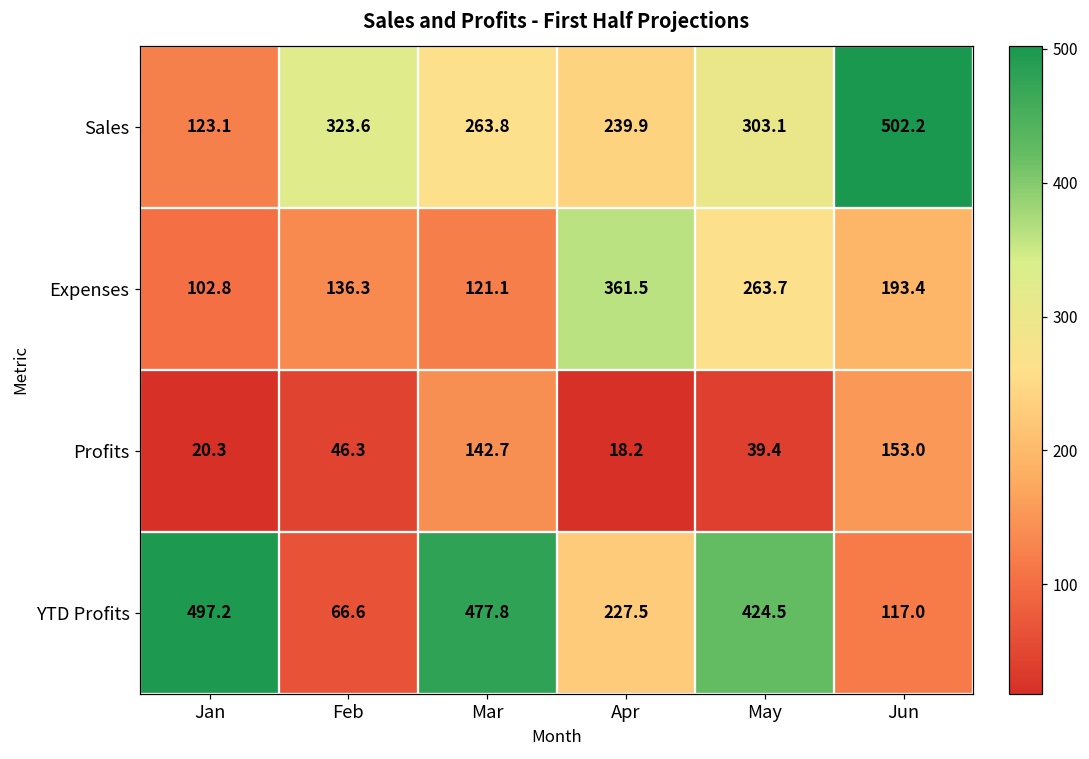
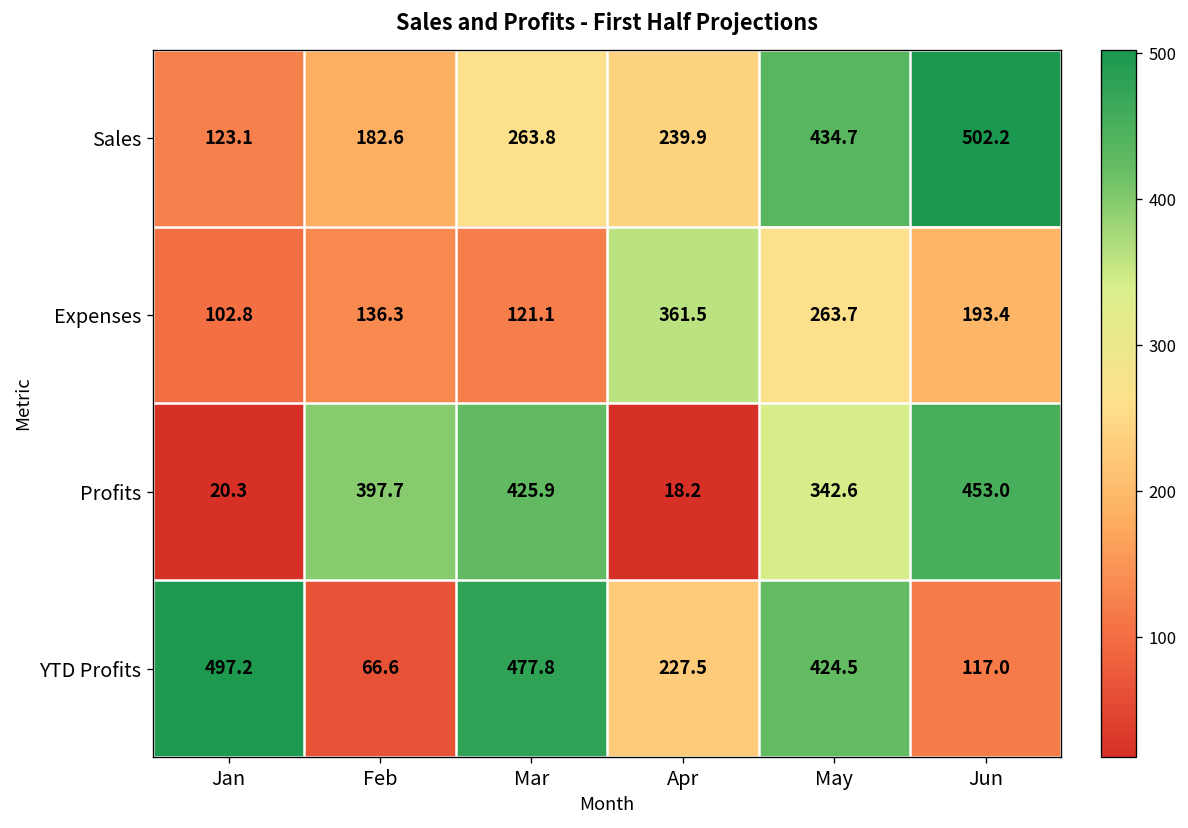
  {
    "Sales": {
      "Jan": 123.1,
-     "Feb": 323.6,
+     "Feb": 182.6,
      "Mar": 263.8,
      "Apr": 239.9,
-     "May": 303.1,
+     "May": 434.7,
      "Jun": 502.2
    },
    "Expenses": {
      "Jan": 102.8,
      "Feb": 136.3,
      "Mar": 121.1,
      "Apr": 361.5,
      "May": 263.7,
      "Jun": 193.4
    },
    "Profits": {
      "Jan": 20.3,
-     "Feb": 46.3,
-     "Mar": 142.7,
+     "Feb": 397.7,
+     "Mar": 425.9,
      "Apr": 18.2,
-     "May": 39.4,
-     "Jun": 153.0
+     "May": 342.6,
+     "Jun": 453.0
    },
    "YTD Profits": {
      "Jan": 497.2,
      "Feb": 66.6,
      "Mar": 477.8,
      "Apr": 227.5,
      "May": 424.5,
      "Jun": 117.0
    }
  }
